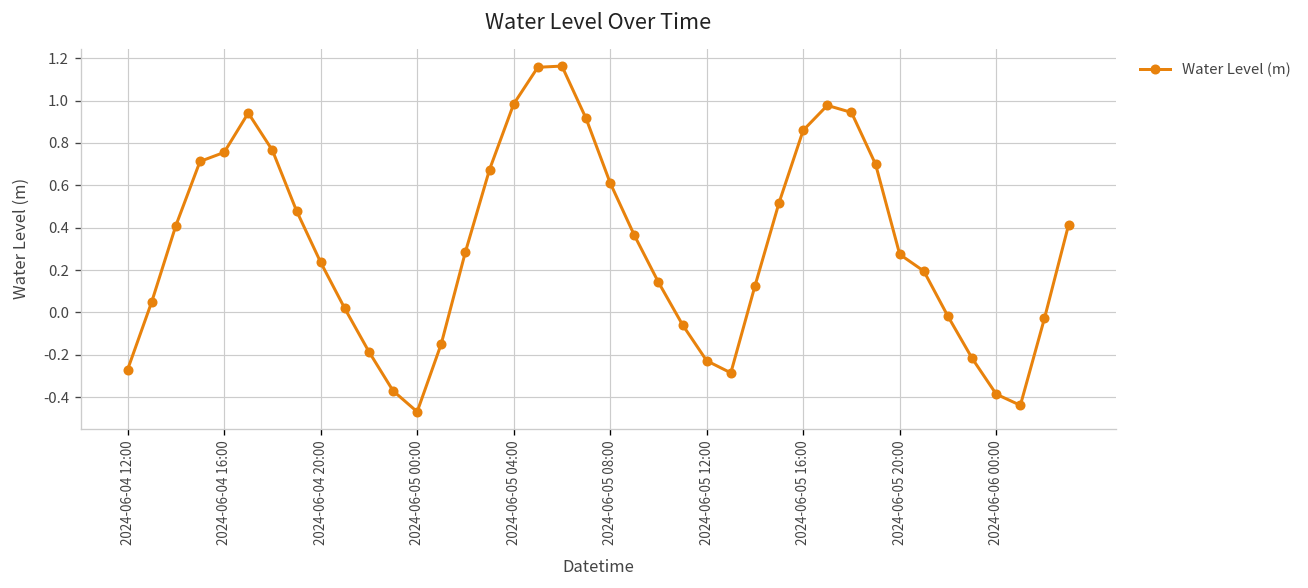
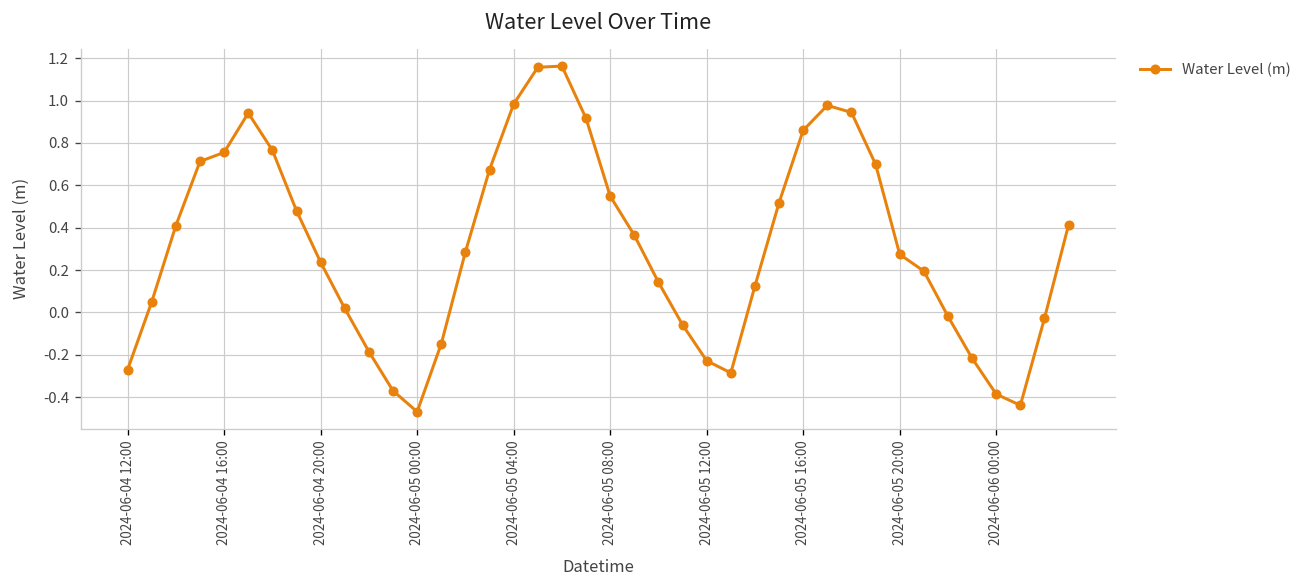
  {
    "2024-06-04 12:00": -0.27,
    "2024-06-04 16:00": 0.76,
    "2024-06-04 20:00": 0.24,
    "2024-06-05 00:00": -0.47,
    "2024-06-05 04:00": 0.98,
-   "2024-06-05 08:00": 0.61,
+   "2024-06-05 08:00": 0.55,
    "2024-06-05 12:00": -0.23,
    "2024-06-05 16:00": 0.86,
    "2024-06-05 20:00": 0.27,
    "2024-06-06 00:00": -0.39
  }
